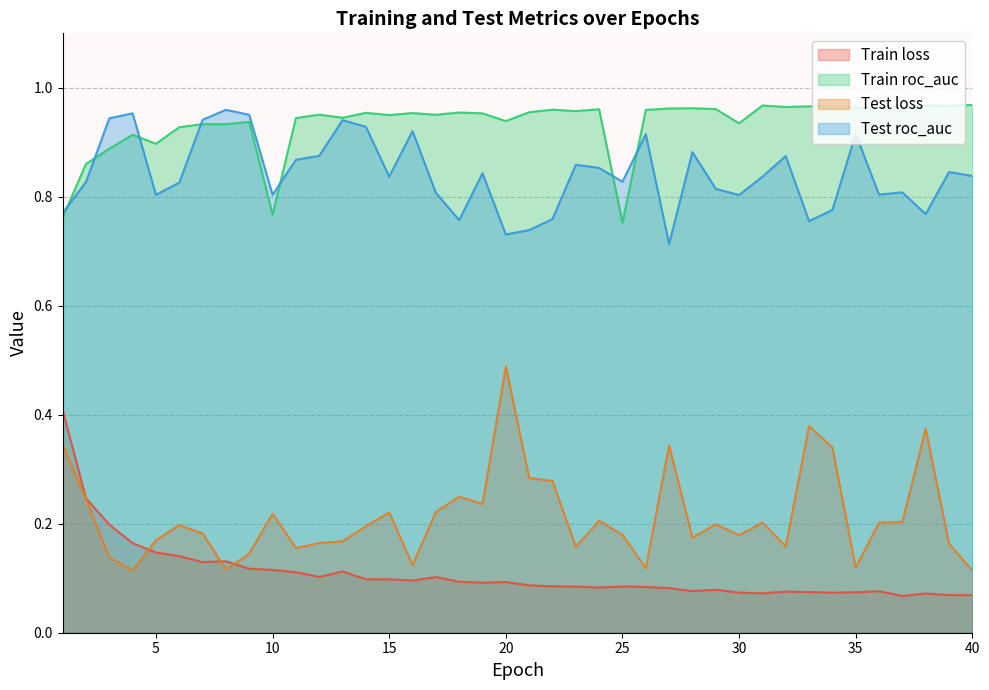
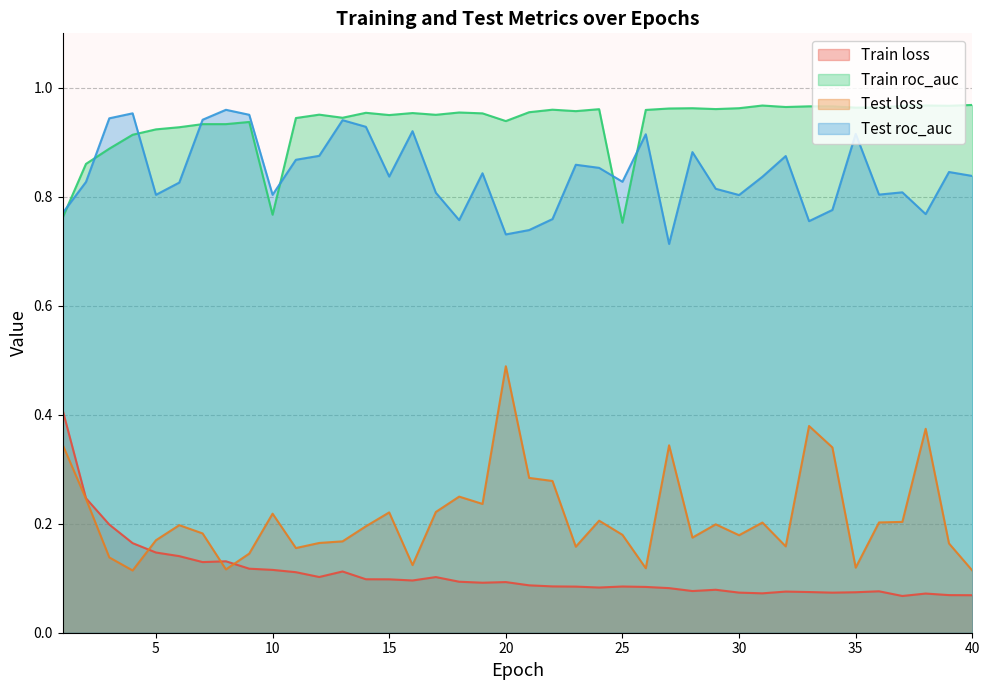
  {
    "Train roc_auc": {
-     "5": 0.90,
+     "5": 0.92,
      "10": 0.77,
      "15": 0.95,
      "20": 0.94,
      "25": 0.75,
-     "30": 0.93,
+     "30": 0.96,
      "40": 0.97
    },
    "Test roc_auc": {
      "5": 0.80,
      "10": 0.80,
      "15": 0.84,
      "20": 0.73,
      "25": 0.83,
      "30": 0.80,
      "40": 0.84
    }
  }
